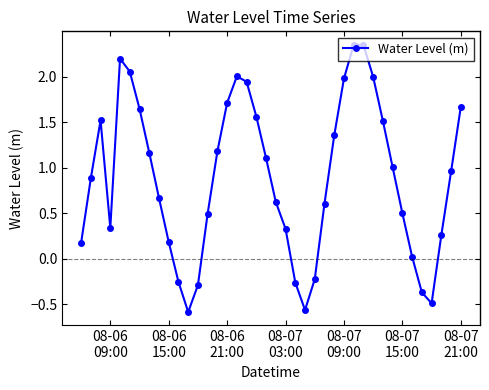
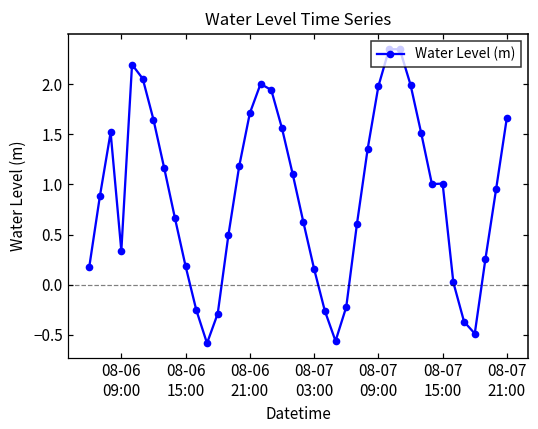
  {
    "08-06 09:00": 0.3,
    "08-06 15:00": 0.2,
    "08-06 21:00": 1.7,
-   "08-07 03:00": 0.3,
+   "08-07 03:00": 0.2,
    "08-07 09:00": 2.0,
-   "08-07 15:00": 0.5,
+   "08-07 15:00": 1.0,
    "08-07 21:00": 1.7
  }
